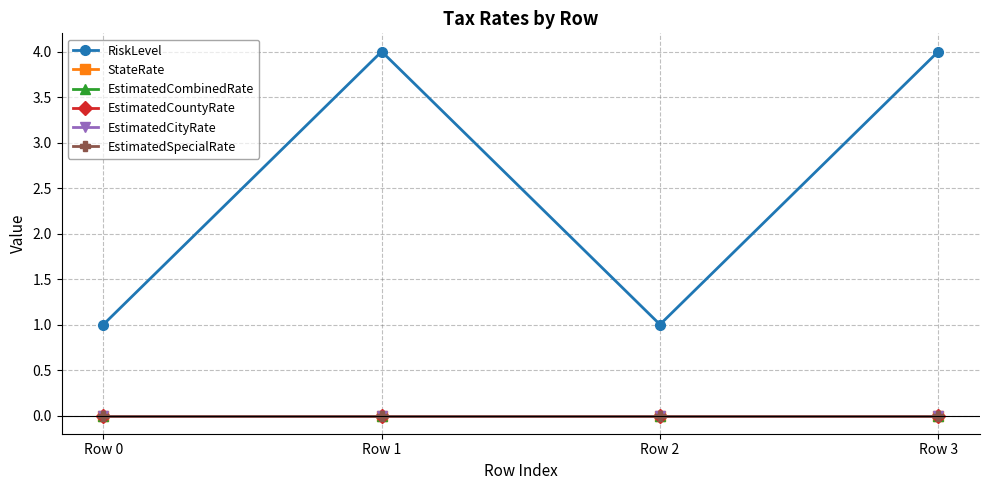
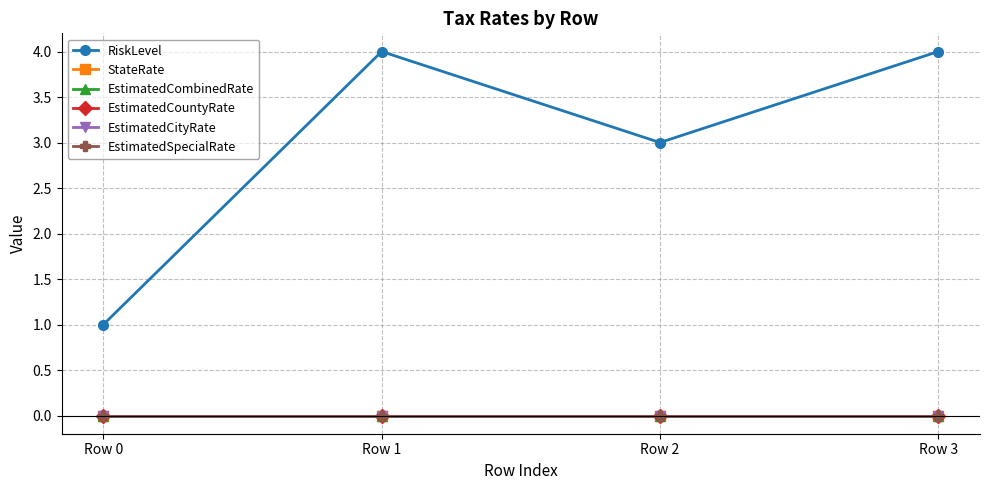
  {
    "RiskLevel": {
      "Row 0": 1,
      "Row 1": 4,
-     "Row 2": 1,
+     "Row 2": 3,
      "Row 3": 4
    },
    "EstimatedSpecialRate": {
      "Row 0": 0,
      "Row 1": 0,
      "Row 2": 0,
      "Row 3": 0
    }
  }
